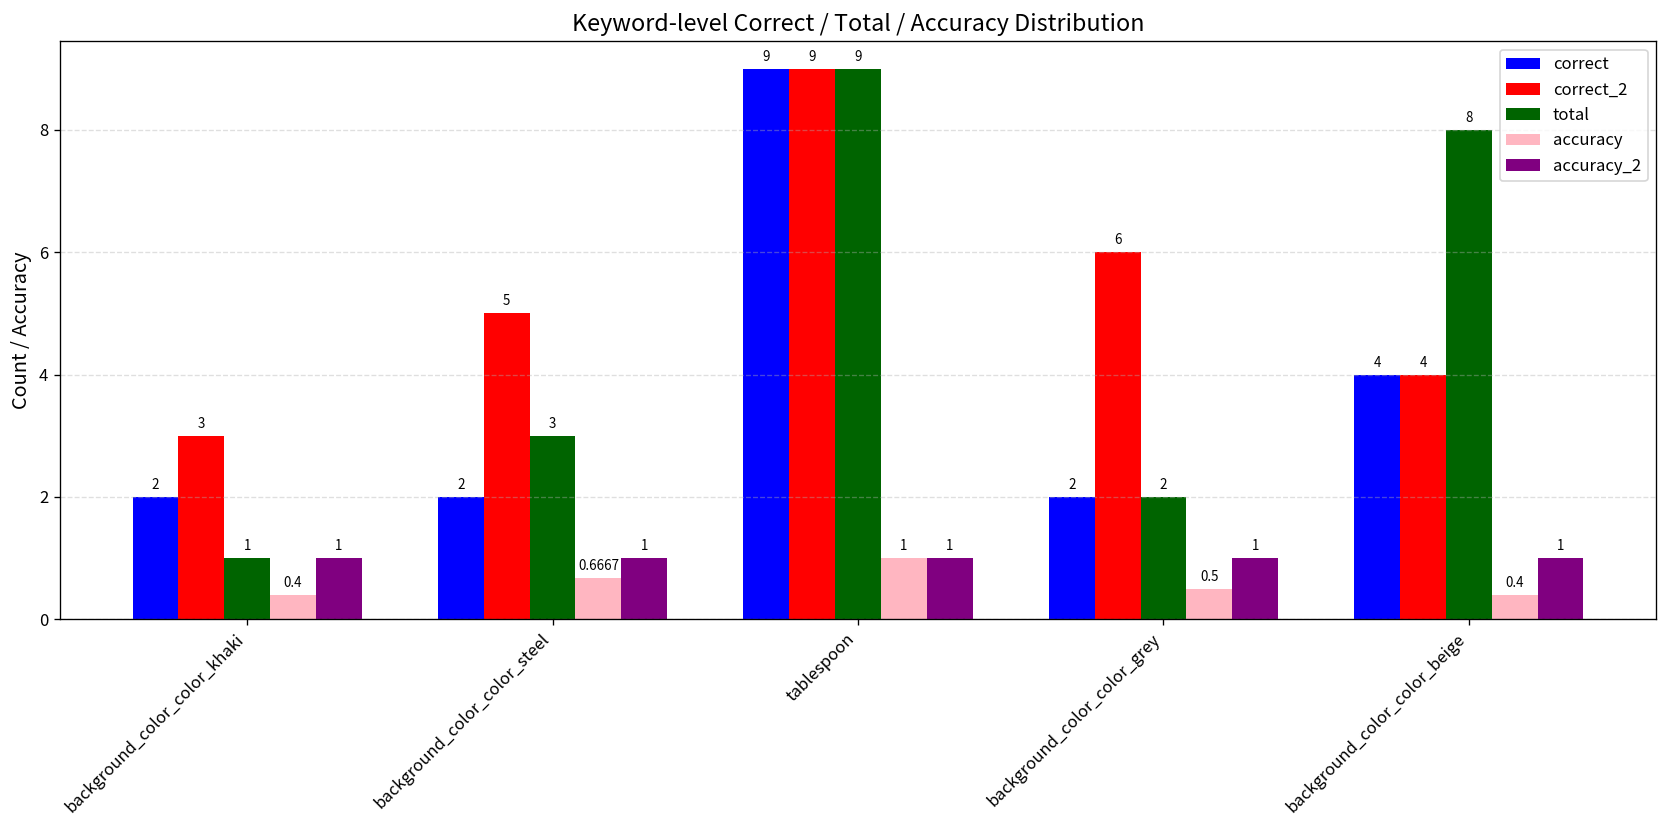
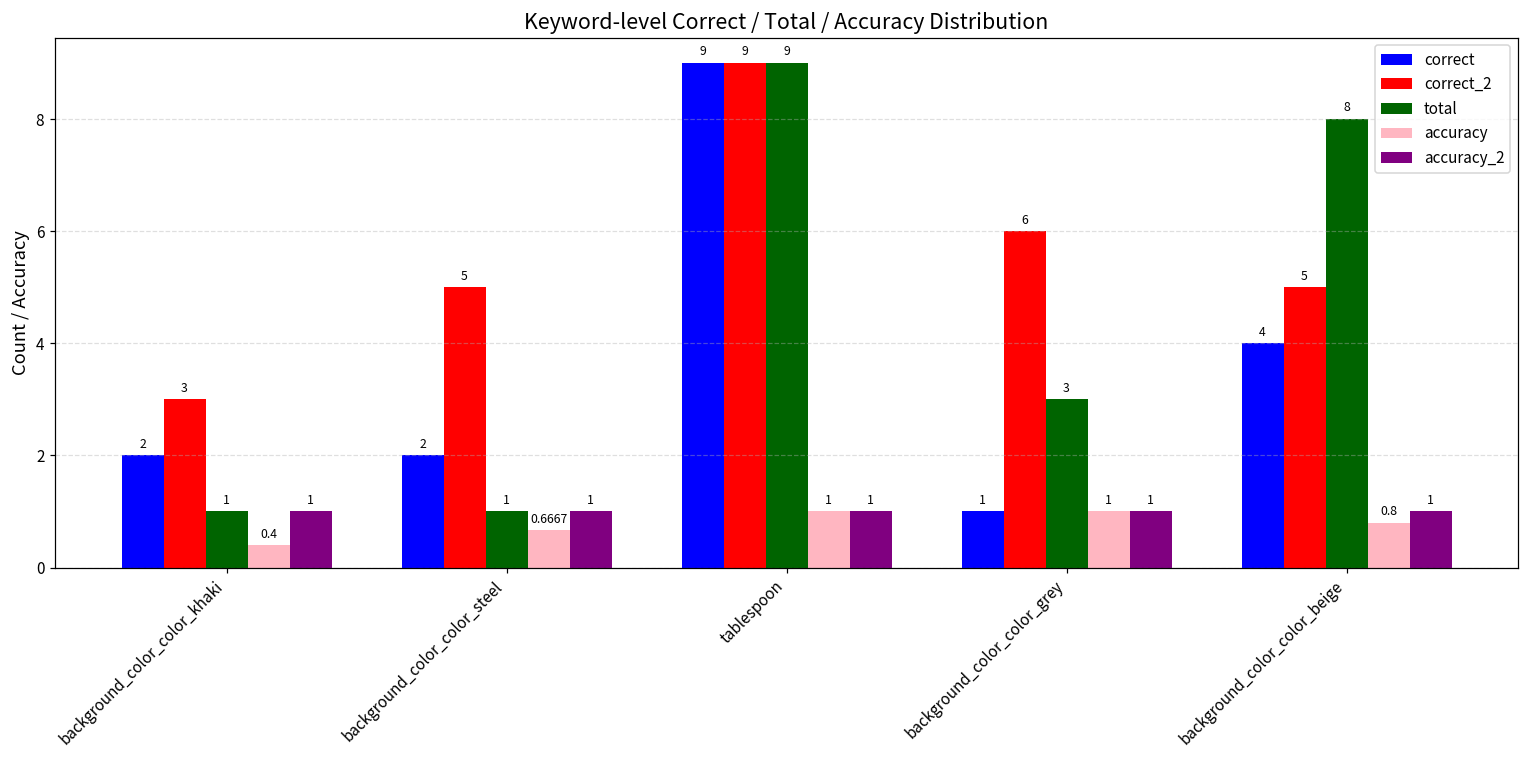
  {
    "correct": {
      "background_color_color_khaki": 2,
      "background_color_color_steel": 2,
      "tablespoon": 9,
-     "background_color_color_grey": 2,
+     "background_color_color_grey": 1,
      "background_color_color_beige": 4
    },
    "correct_2": {
      "background_color_color_khaki": 3,
      "background_color_color_steel": 5,
      "tablespoon": 9,
      "background_color_color_grey": 6,
-     "background_color_color_beige": 4
+     "background_color_color_beige": 5
    },
    "total": {
      "background_color_color_khaki": 1,
-     "background_color_color_steel": 3,
+     "background_color_color_steel": 1,
      "tablespoon": 9,
-     "background_color_color_grey": 2,
+     "background_color_color_grey": 3,
      "background_color_color_beige": 8
    },
    "accuracy": {
      "background_color_color_khaki": 0.4,
      "background_color_color_steel": 0.6667,
      "tablespoon": 1,
-     "background_color_color_grey": 0.5,
-     "background_color_color_beige": 0.4
+     "background_color_color_grey": 1,
+     "background_color_color_beige": 0.8
    },
    "accuracy_2": {
      "background_color_color_khaki": 1,
      "background_color_color_steel": 1,
      "tablespoon": 1,
      "background_color_color_grey": 1,
      "background_color_color_beige": 1
    }
  }
